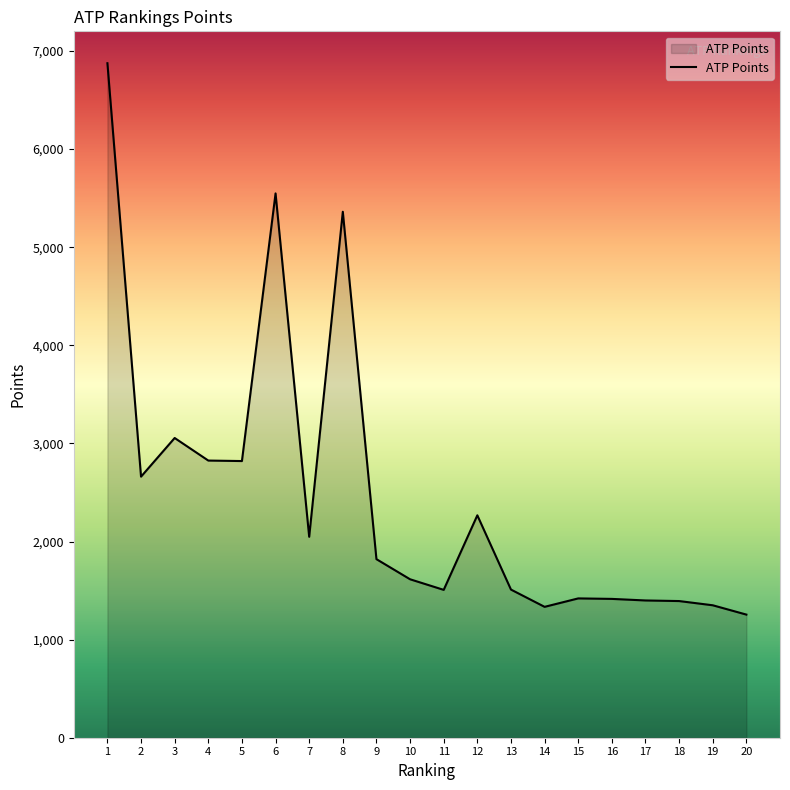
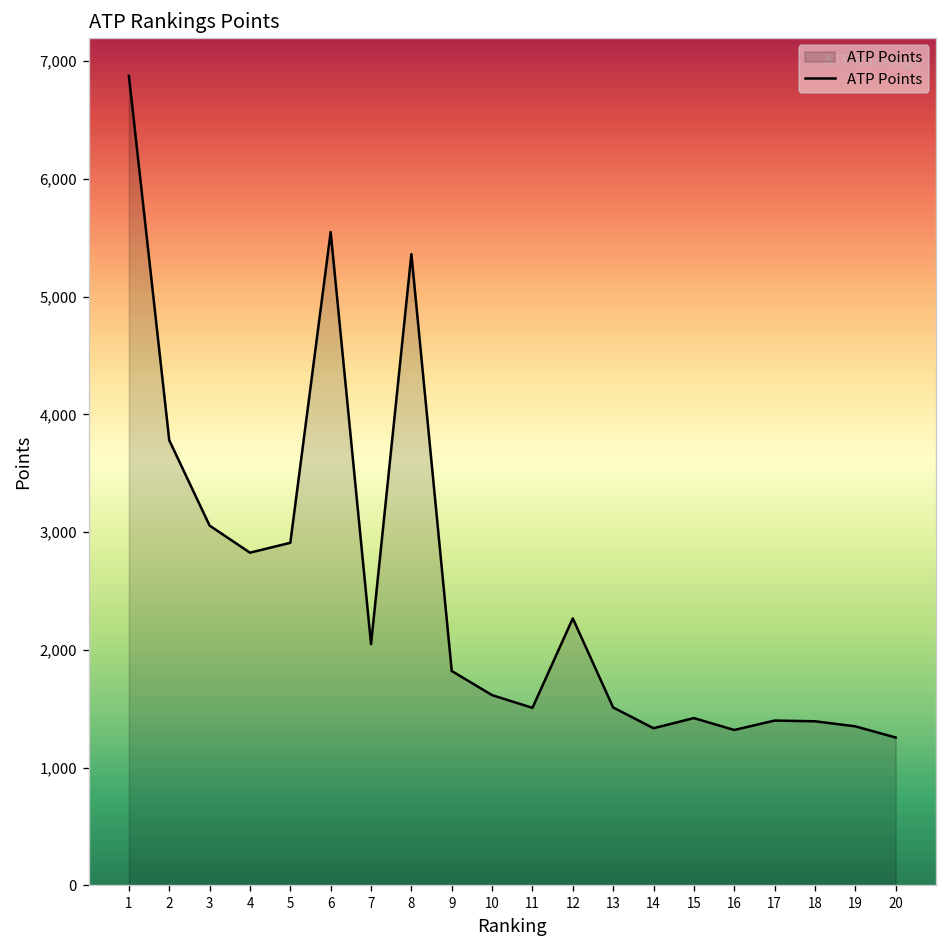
  {
    "1": "6,900",
-   "2": "2,700",
+   "2": "3,800",
    "3": "3,100",
    "4": "2,800",
-   "5": "2,800",
+   "5": "2,900",
    "6": "5,500",
    "7": "2,000",
    "8": "5,400",
    "9": "1,800",
    "10": "1,600",
    "11": "1,500",
    "12": "2,300",
    "13": "1,500",
    "14": "1,300",
    "15": "1,400",
-   "16": "1,400",
+   "16": "1,300",
    "17": "1,400",
    "18": "1,400",
    "19": "1,400",
    "20": "1,300"
  }
